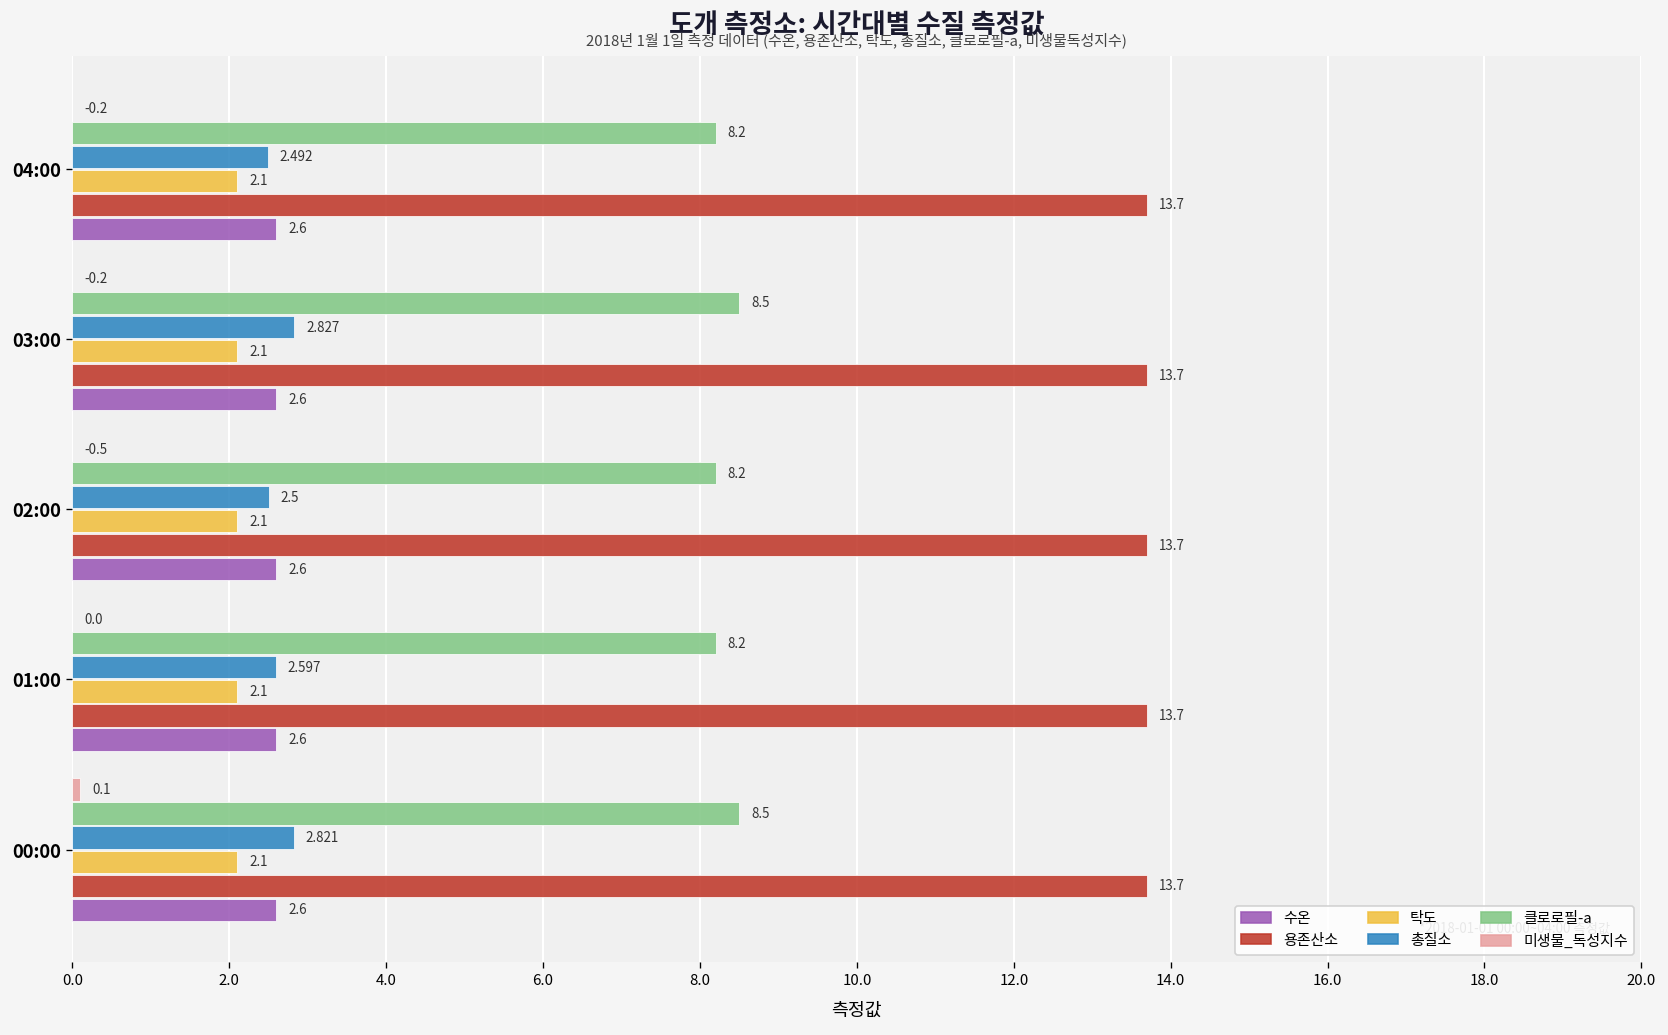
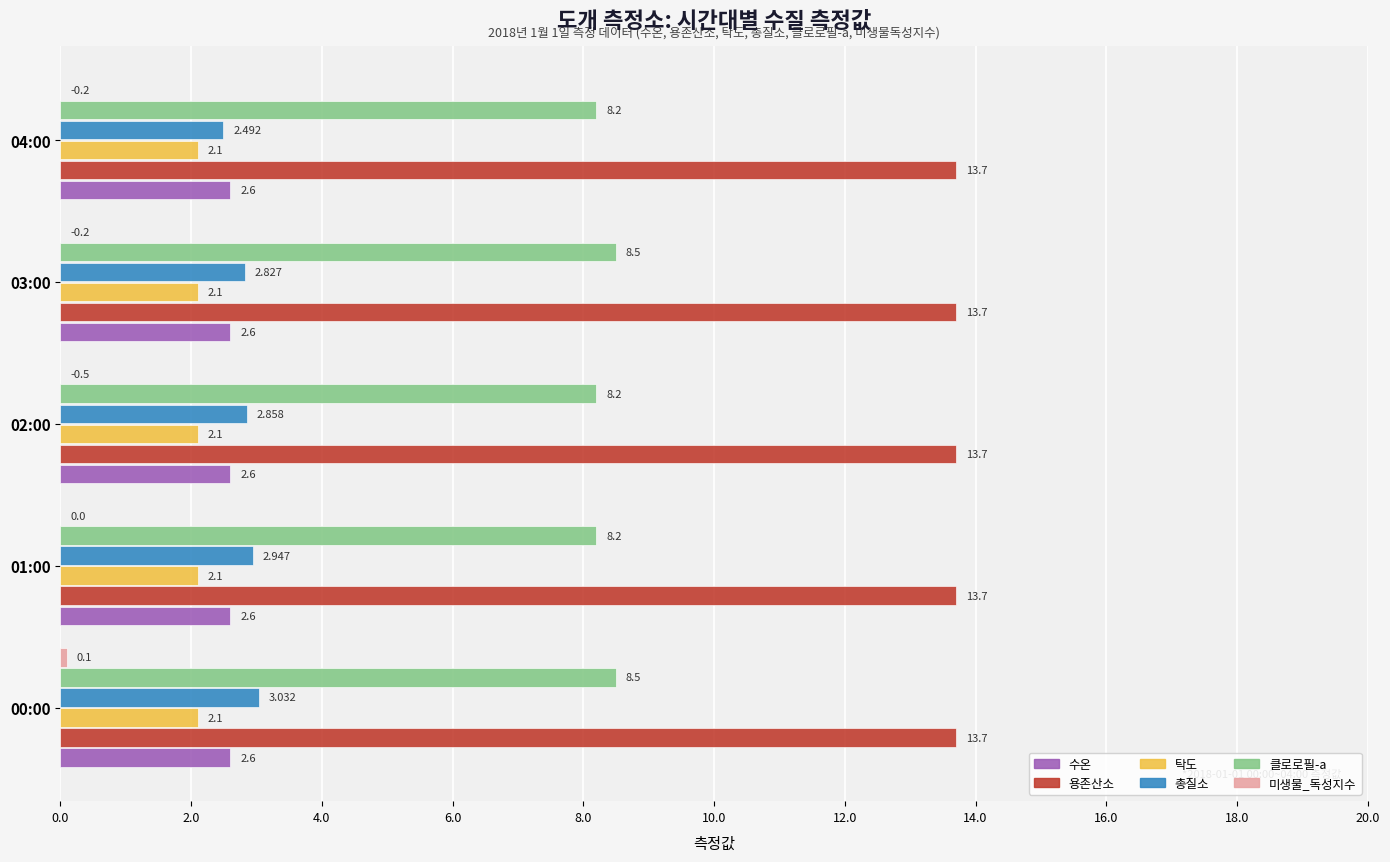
  {
    "수온": {
      "04:00": 2.6,
      "03:00": 2.6,
      "02:00": 2.6,
      "01:00": 2.6,
      "00:00": 2.6
    },
    "용존산소": {
      "04:00": 13.7,
      "03:00": 13.7,
      "02:00": 13.7,
      "01:00": 13.7,
      "00:00": 13.7
    },
    "탁도": {
      "04:00": 2.1,
      "03:00": 2.1,
      "02:00": 2.1,
      "01:00": 2.1,
      "00:00": 2.1
    },
    "총질소": {
      "04:00": 2.492,
      "03:00": 2.827,
-     "02:00": 2.5,
-     "01:00": 2.597,
-     "00:00": 2.821
+     "02:00": 2.858,
+     "01:00": 2.947,
+     "00:00": 3.032
    },
    "클로로필-a": {
      "04:00": 8.2,
      "03:00": 8.5,
      "02:00": 8.2,
      "01:00": 8.2,
      "00:00": 8.5
    },
    "미생물_독성지수": {
      "01:00": 0.0,
      "00:00": 0.1
    }
  }
